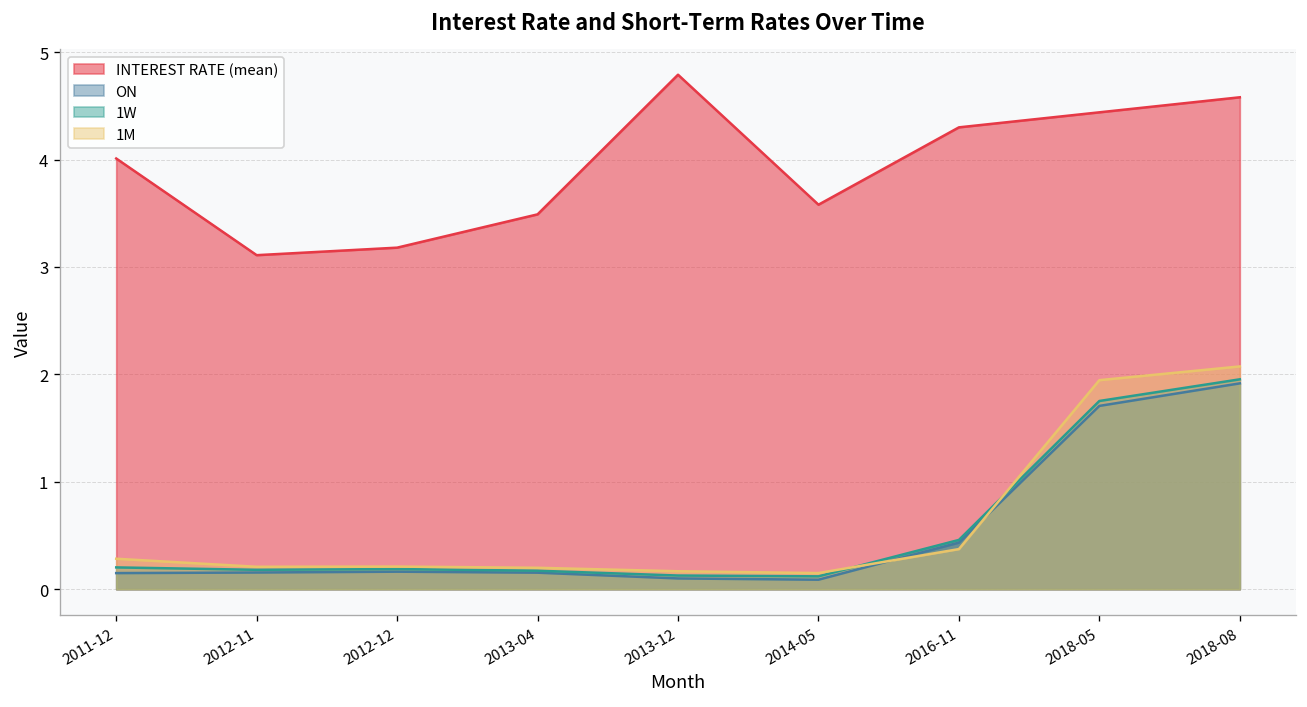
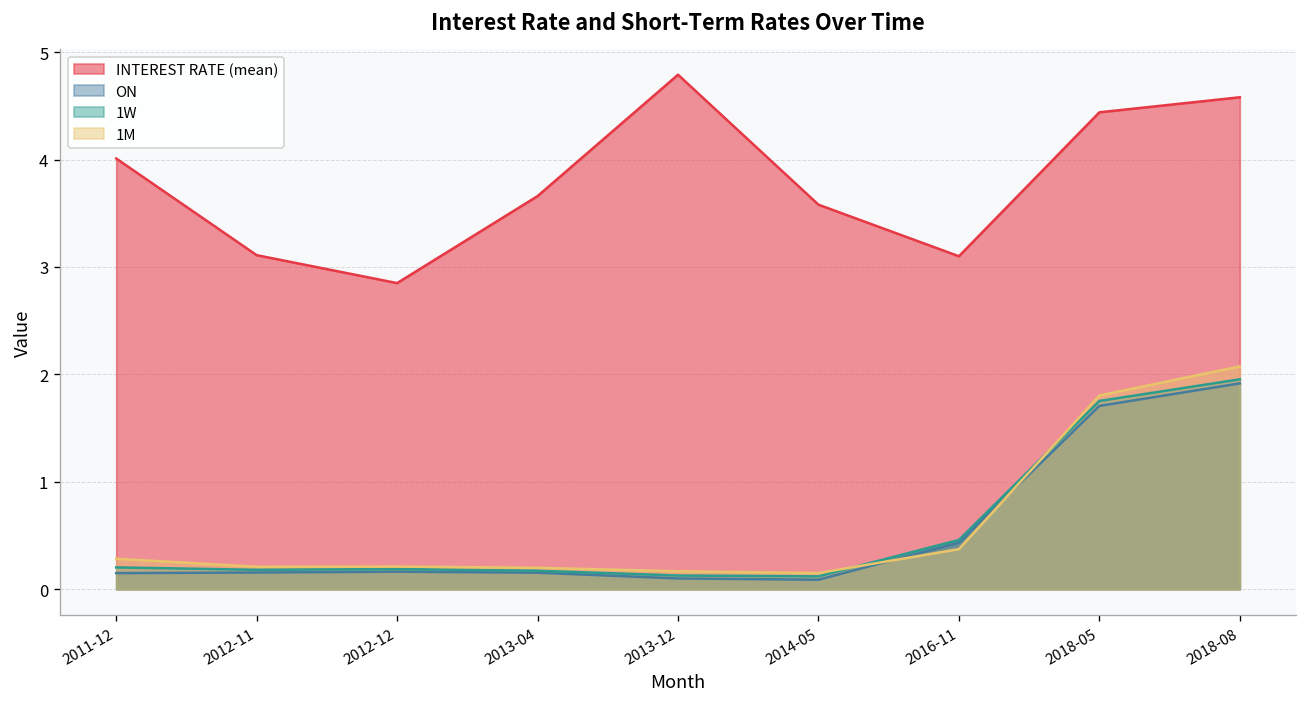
  {
    "INTEREST RATE (mean)": {
      "2011-12": 4.0,
      "2012-11": 3.1,
-     "2012-12": 3.2,
-     "2013-04": 3.5,
+     "2012-12": 2.9,
+     "2013-04": 3.7,
      "2013-12": 4.8,
      "2014-05": 3.6,
-     "2016-11": 4.3,
+     "2016-11": 3.1,
      "2018-05": 4.4,
      "2018-08": 4.6
    },
    "1M": {
      "2011-12": 0.3,
      "2012-11": 0.2,
      "2013-12": 0.2,
      "2014-05": 0.2,
      "2016-11": 0.4,
-     "2018-05": 1.9,
+     "2018-05": 1.8,
      "2018-08": 2.1
    }
  }
